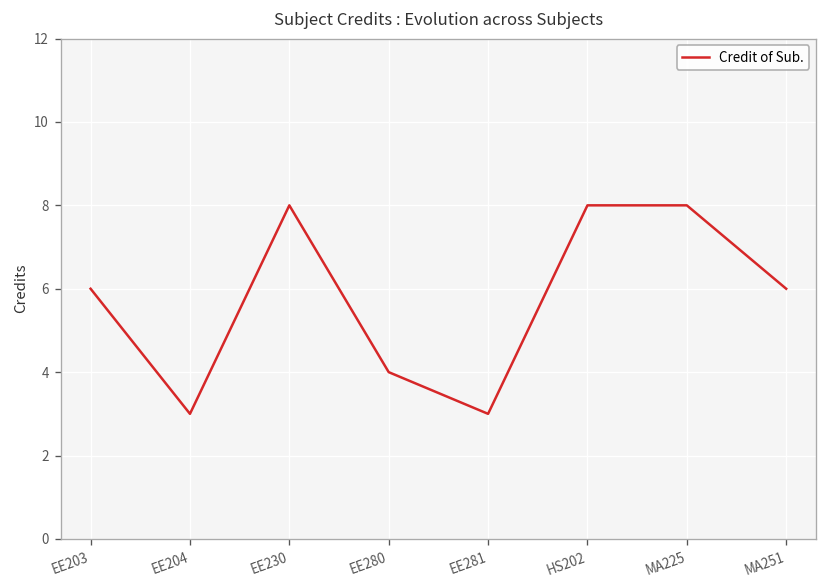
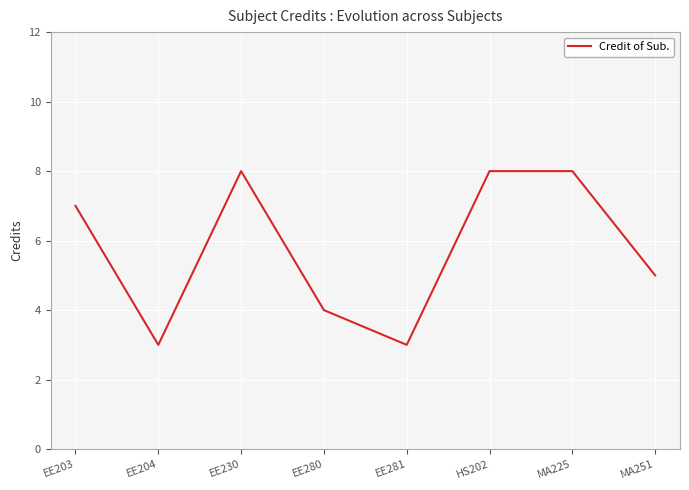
  {
-   "EE203": 6,
+   "EE203": 7,
    "EE204": 3,
    "EE230": 8,
    "EE280": 4,
    "EE281": 3,
    "HS202": 8,
    "MA225": 8,
-   "MA251": 6
+   "MA251": 5
  }
